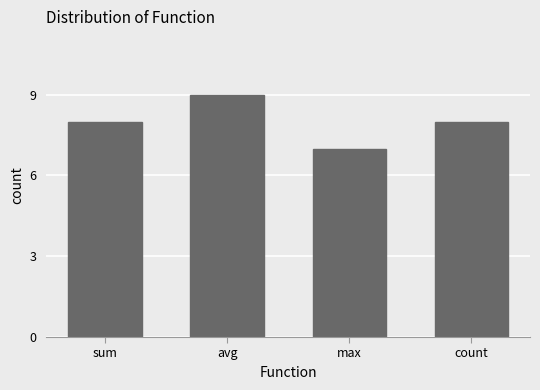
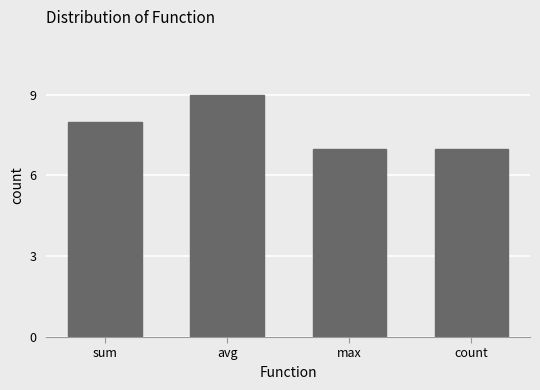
  {
    "sum": 8,
    "avg": 9,
    "max": 7,
-   "count": 8
+   "count": 7
  }
